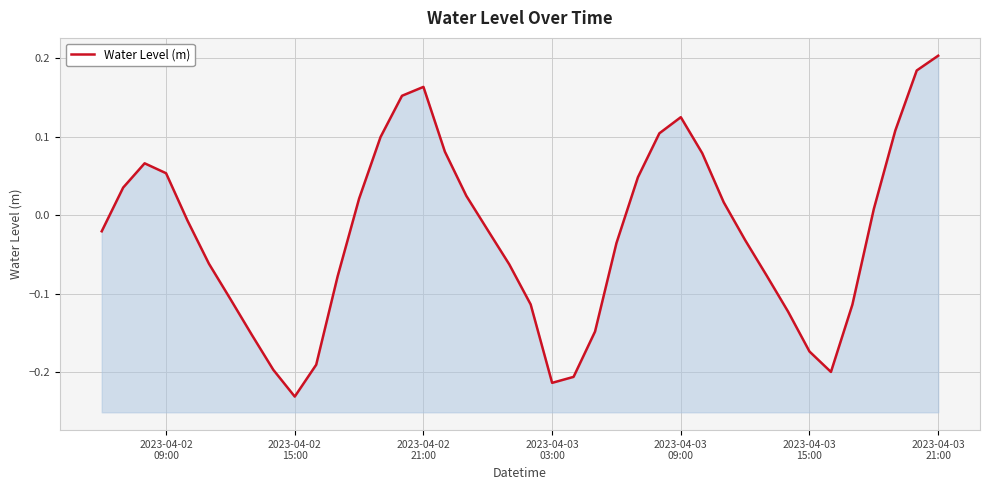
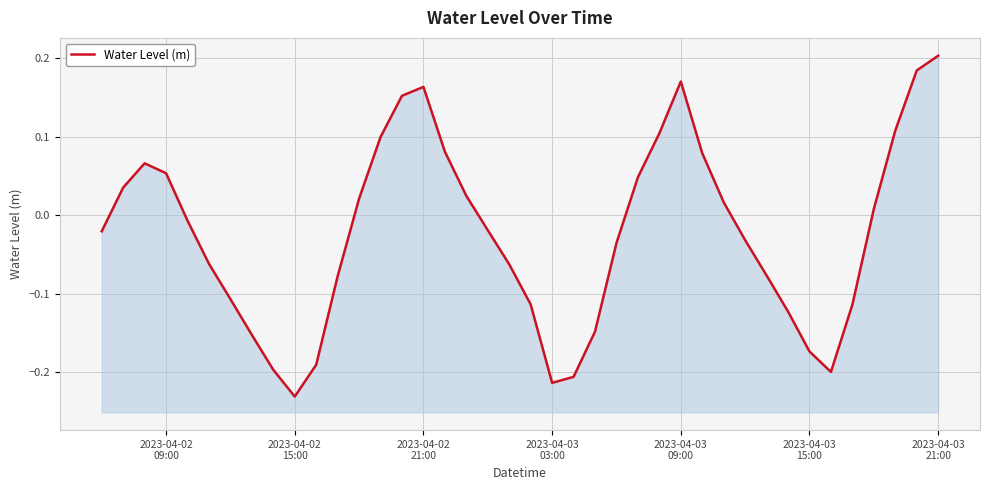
  {
    "2023-04-02 09:00": 0.05,
    "2023-04-02 15:00": -0.23,
    "2023-04-02 21:00": 0.16,
    "2023-04-03 03:00": -0.21,
-   "2023-04-03 09:00": 0.12,
+   "2023-04-03 09:00": 0.17,
    "2023-04-03 15:00": -0.17,
    "2023-04-03 21:00": 0.20
  }
